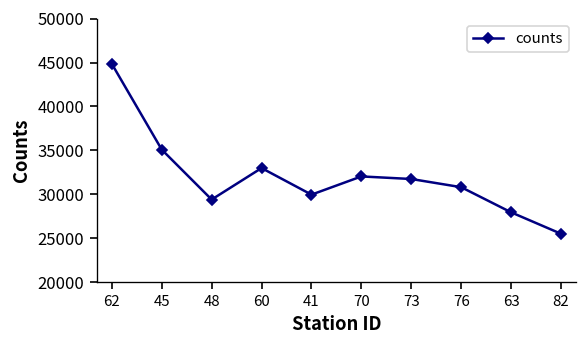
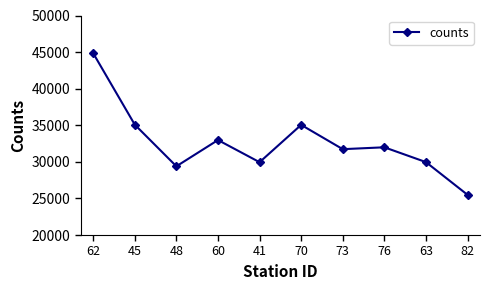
  {
    "62": 45000,
    "45": 35000,
    "48": 29000,
    "60": 33000,
    "41": 30000,
-   "70": 32000,
+   "70": 35000,
    "73": 32000,
-   "76": 31000,
-   "63": 28000,
+   "76": 32000,
+   "63": 30000,
    "82": 25000
  }
